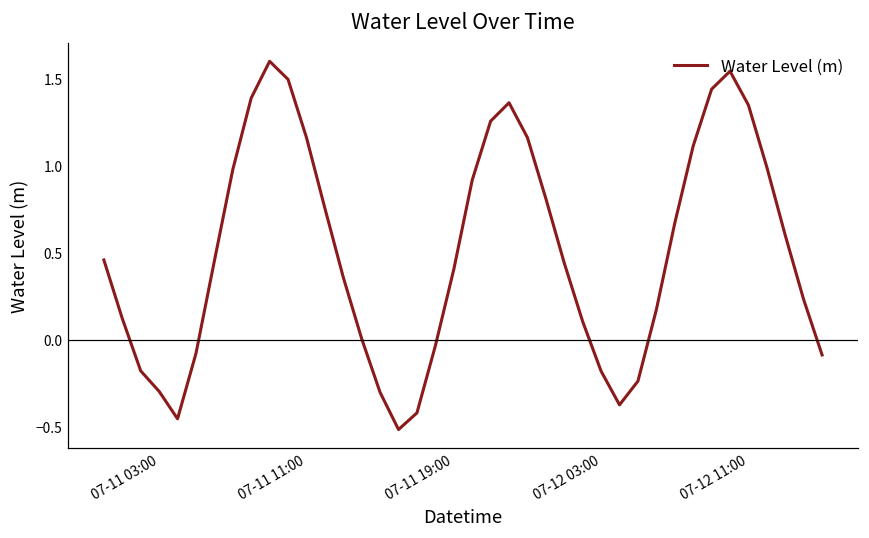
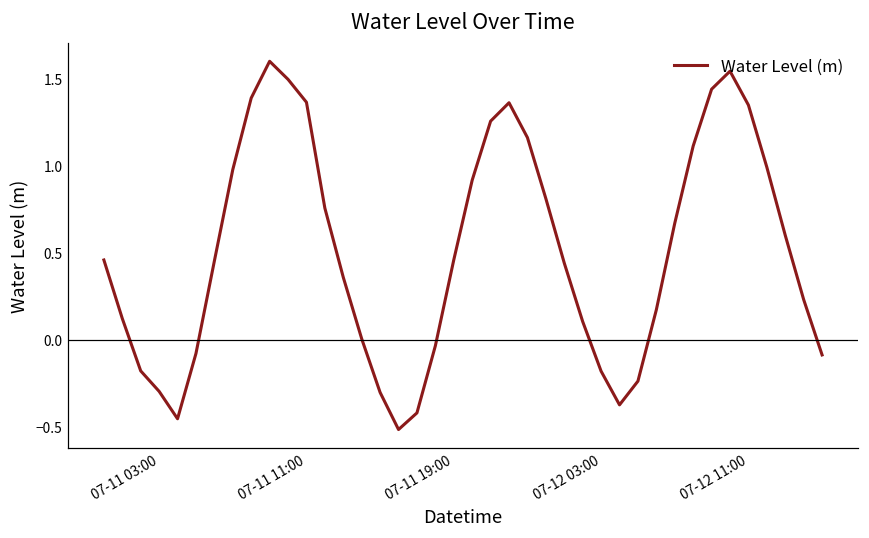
  {
    "07-11 03:00": -0.30,
-   "07-11 11:00": 1.16,
-   "07-11 19:00": 0.40,
+   "07-11 11:00": 1.36,
+   "07-11 19:00": 0.46,
    "07-12 03:00": -0.18,
    "07-12 11:00": 1.35
  }
